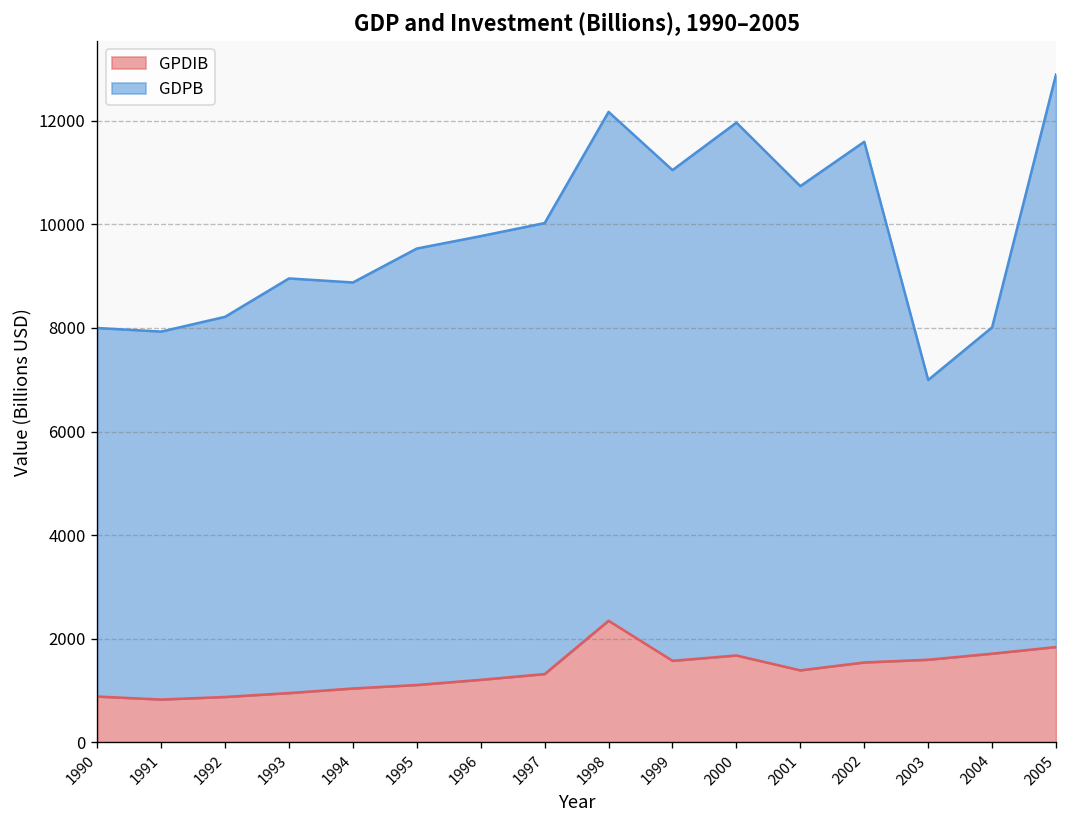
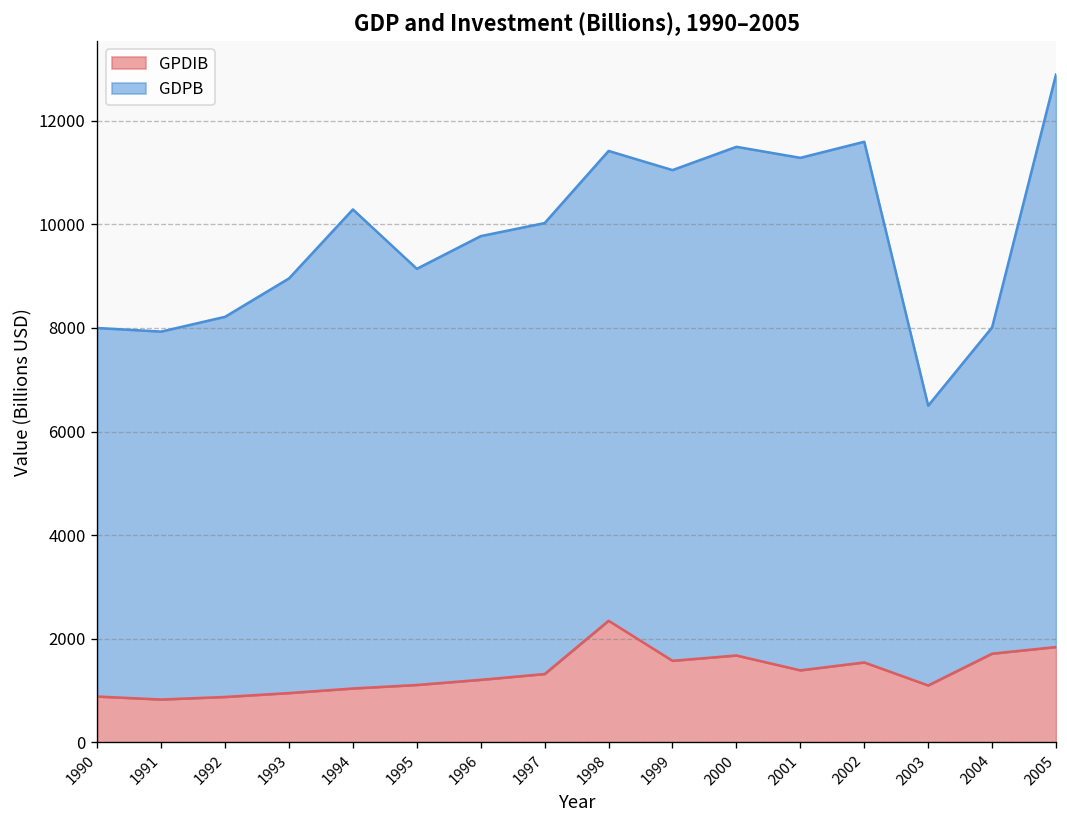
  {
    "GPDIB": {
      "1990": 900,
      "1991": 800,
      "1992": 900,
      "1993": 1000,
      "1994": 1000,
      "1995": 1100,
      "1996": 1200,
      "1997": 1300,
      "1998": 2300,
      "1999": 1600,
      "2000": 1700,
      "2001": 1400,
      "2002": 1500,
-     "2003": 1600,
+     "2003": 1100,
      "2004": 1700,
      "2005": 1800
    },
    "GDPB": {
      "1990": 7100,
      "1991": 7100,
      "1992": 7300,
      "1993": 8000,
-     "1994": 7800,
-     "1995": 8400,
+     "1994": 9200,
+     "1995": 8000,
      "1996": 8600,
      "1997": 8700,
-     "1998": 9800,
+     "1998": 9100,
      "1999": 9500,
-     "2000": 10300,
-     "2001": 9300,
+     "2000": 9800,
+     "2001": 9900,
      "2002": 10000,
      "2003": 5400,
      "2004": 6300,
      "2005": 11000
    }
  }
